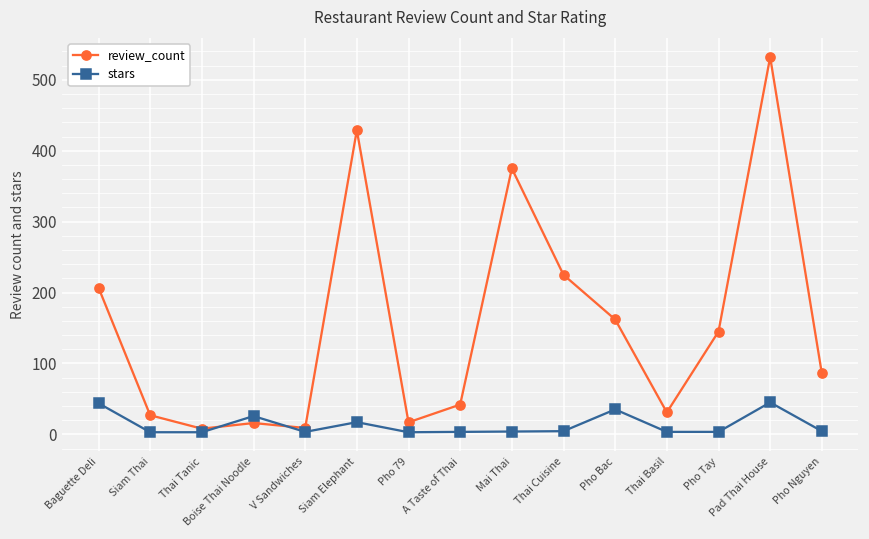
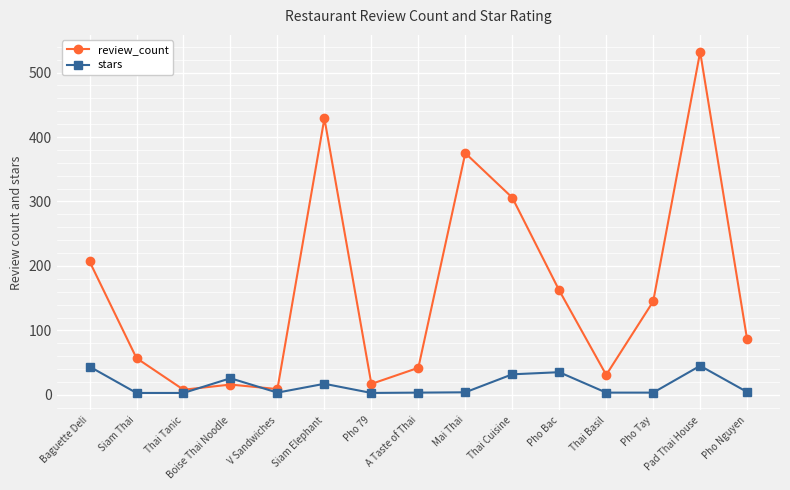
  {
    "review_count": {
      "Baguette Deli": 210,
-     "Siam Thai": 30,
+     "Siam Thai": 60,
      "Thai Tanic": 10,
      "Boise Thai Noodle": 20,
      "V Sandwiches": 10,
      "Siam Elephant": 430,
      "Pho 79": 20,
      "A Taste of Thai": 40,
      "Mai Thai": 380,
-     "Thai Cuisine": 230,
+     "Thai Cuisine": 310,
      "Pho Bac": 160,
      "Thai Basil": 30,
      "Pho Tay": 150,
      "Pad Thai House": 530,
      "Pho Nguyen": 90
    },
    "stars": {
      "Baguette Deli": 40,
      "Siam Thai": 0,
      "Thai Tanic": 0,
      "Boise Thai Noodle": 30,
      "V Sandwiches": 0,
      "Siam Elephant": 20,
      "Pho 79": 0,
      "A Taste of Thai": 0,
      "Mai Thai": 0,
-     "Thai Cuisine": 0,
+     "Thai Cuisine": 30,
      "Pho Bac": 40,
      "Thai Basil": 0,
      "Pho Tay": 0,
      "Pad Thai House": 50,
      "Pho Nguyen": 0
    }
  }
